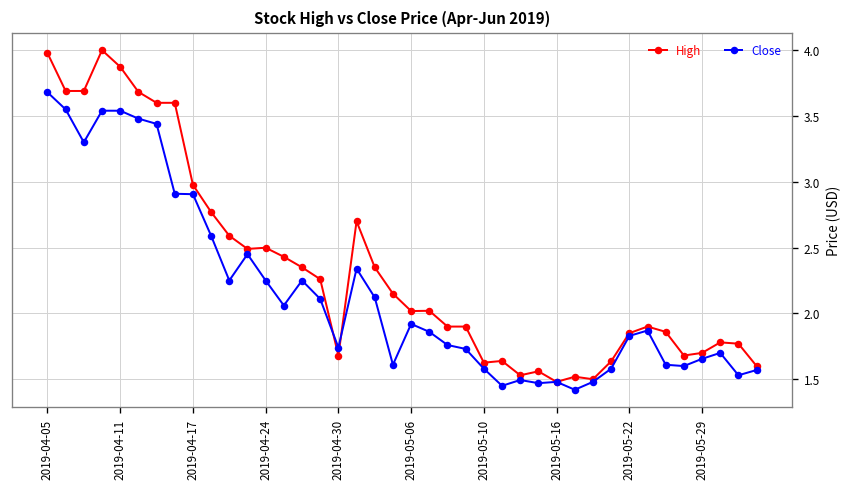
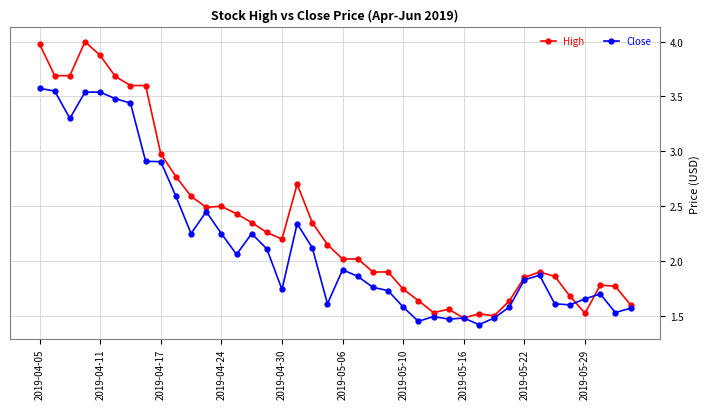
  {
    "High": {
      "2019-04-05": 3.98,
      "2019-04-11": 3.87,
      "2019-04-17": 2.98,
      "2019-04-24": 2.50,
-     "2019-04-30": 1.68,
+     "2019-04-30": 2.20,
      "2019-05-06": 2.02,
-     "2019-05-10": 1.63,
-     "2019-05-29": 1.70
+     "2019-05-10": 1.74,
+     "2019-05-29": 1.52
    },
    "Close": {
-     "2019-04-05": 3.68,
+     "2019-04-05": 3.57,
      "2019-04-11": 3.54,
      "2019-04-17": 2.91,
      "2019-04-24": 2.25,
      "2019-04-30": 1.74,
      "2019-05-06": 1.92,
      "2019-05-10": 1.58,
      "2019-05-29": 1.65
    }
  }
